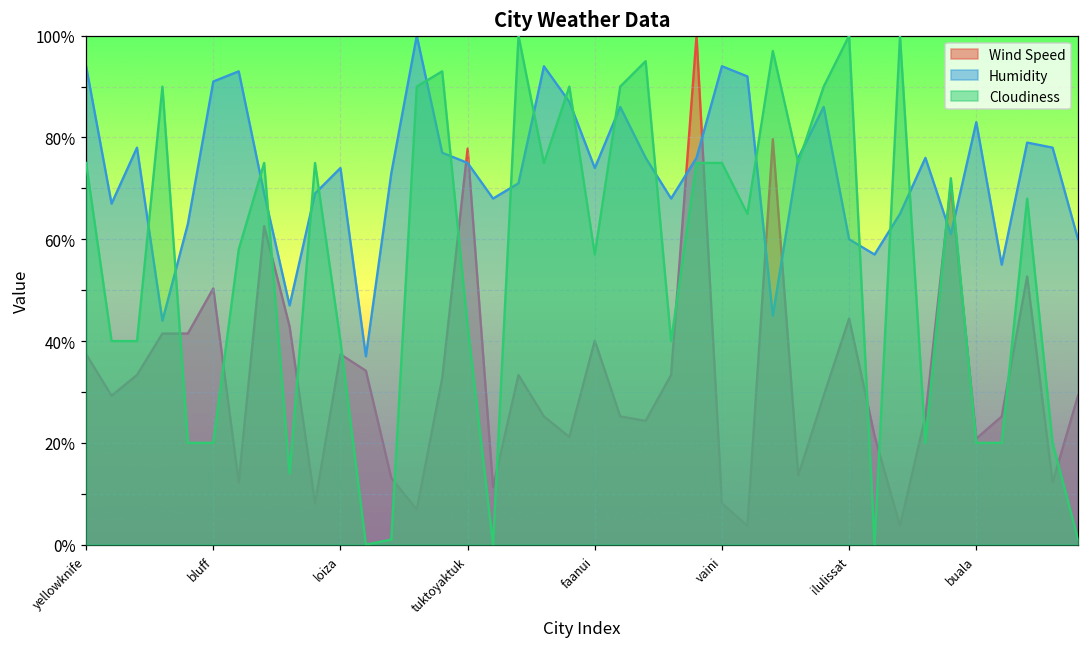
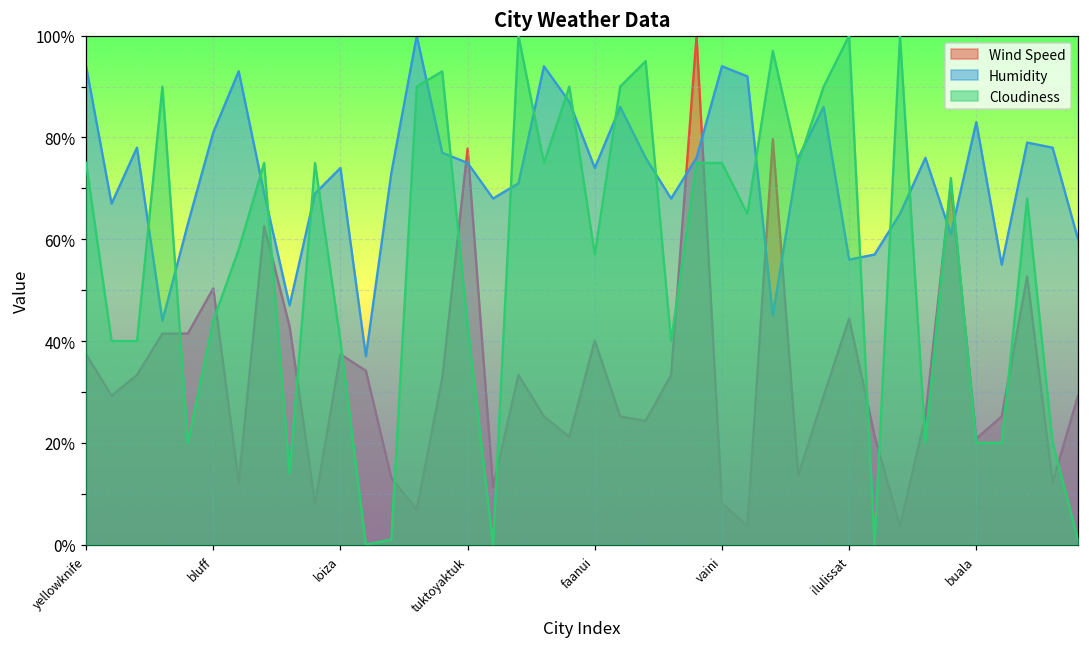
  {
    "Wind Speed": {
      "yellowknife": "37%",
      "bluff": "50%",
      "loiza": "37%",
      "tuktoyaktuk": "78%",
      "faanui": "40%",
      "vaini": "8%",
      "ilulissat": "44%",
      "buala": "21%"
    },
    "Humidity": {
      "yellowknife": "94%",
-     "bluff": "91%",
+     "bluff": "81%",
      "loiza": "74%",
      "tuktoyaktuk": "75%",
      "faanui": "74%",
      "vaini": "94%",
-     "ilulissat": "60%",
+     "ilulissat": "56%",
      "buala": "83%"
    },
    "Cloudiness": {
      "yellowknife": "75%",
-     "bluff": "20%",
+     "bluff": "44%",
      "loiza": "40%",
      "tuktoyaktuk": "43%",
      "faanui": "57%",
      "vaini": "75%",
      "ilulissat": "100%",
      "buala": "20%"
    }
  }
